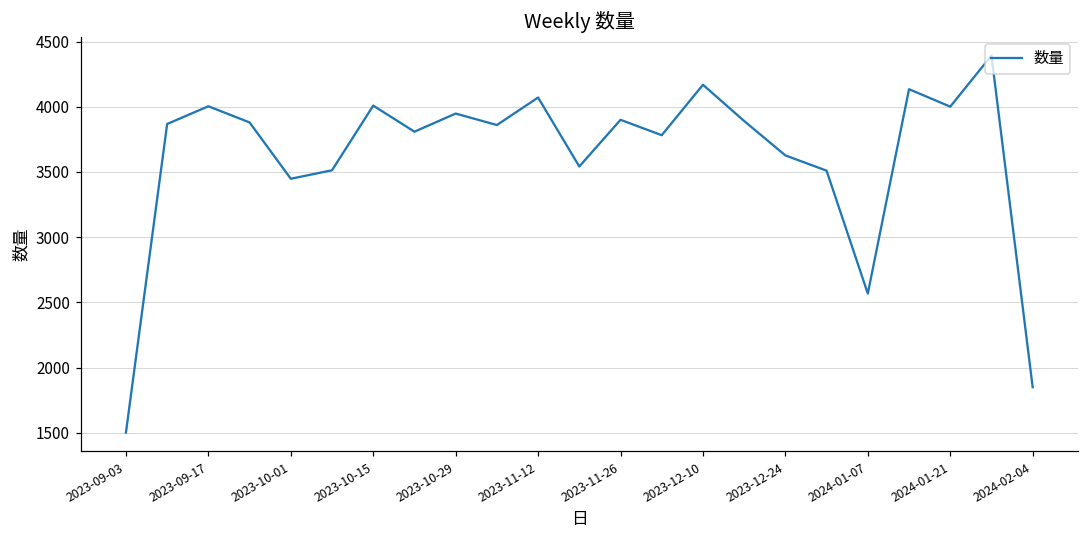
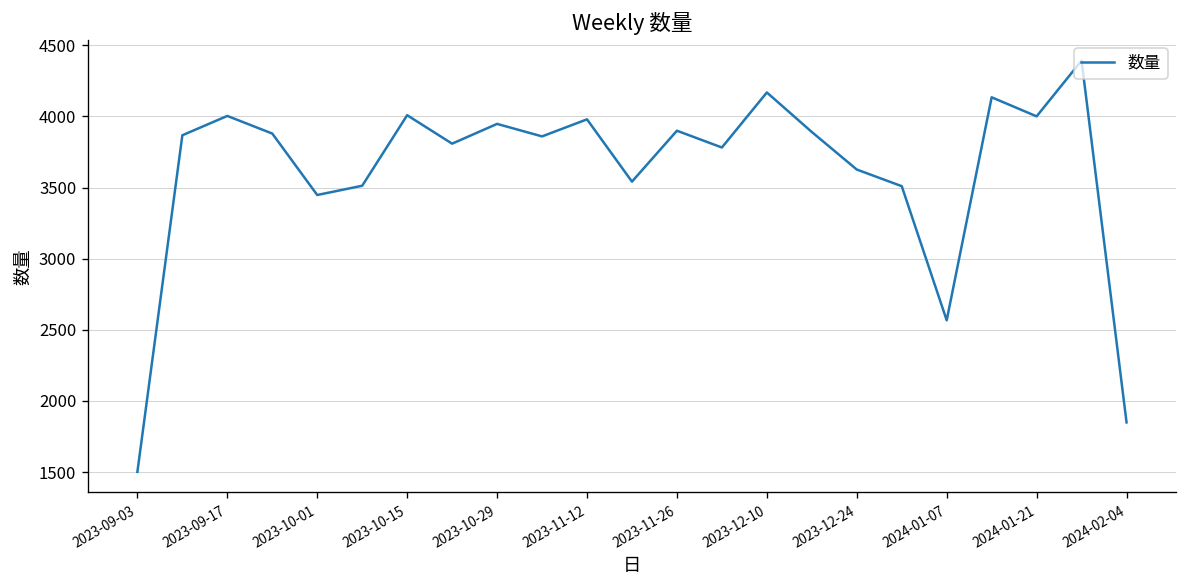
  {
    "2023-09-03": 1500,
    "2023-09-17": 4000,
    "2023-10-01": 3450,
    "2023-10-15": 4010,
    "2023-10-29": 3950,
-   "2023-11-12": 4070,
+   "2023-11-12": 3980,
    "2023-11-26": 3900,
    "2023-12-10": 4170,
    "2023-12-24": 3630,
    "2024-01-07": 2570,
    "2024-01-21": 4000,
    "2024-02-04": 1850
  }
